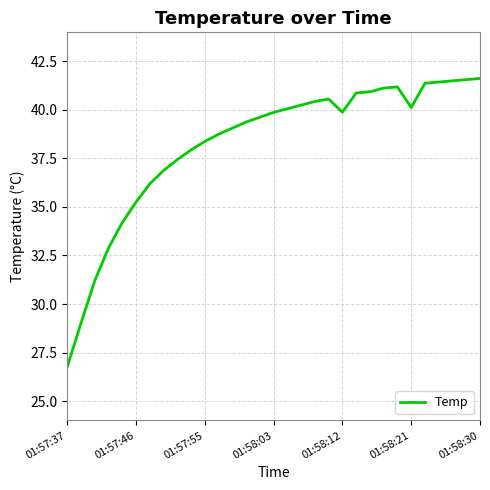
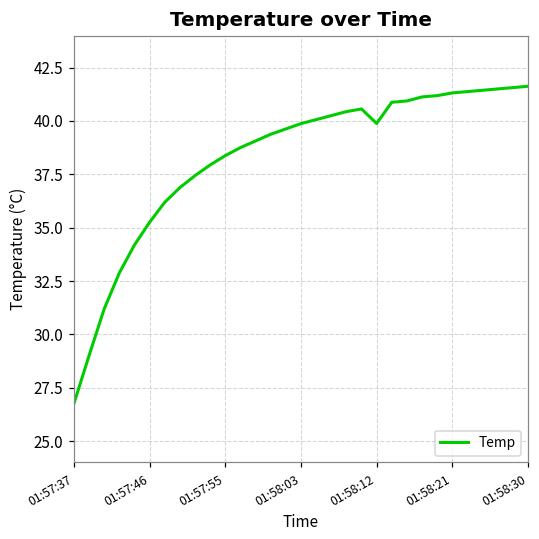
  {
    "01:57:37": 26.8,
    "01:57:46": 35.3,
    "01:57:55": 38.4,
    "01:58:03": 39.9,
    "01:58:12": 39.9,
-   "01:58:21": 40.1,
+   "01:58:21": 41.3,
    "01:58:30": 41.6
  }
